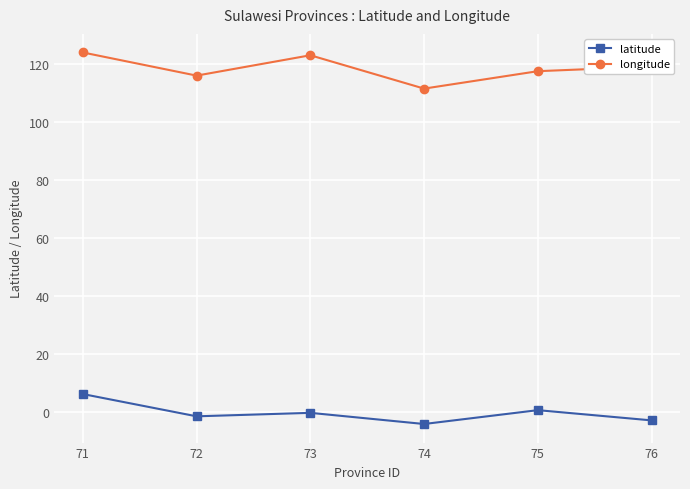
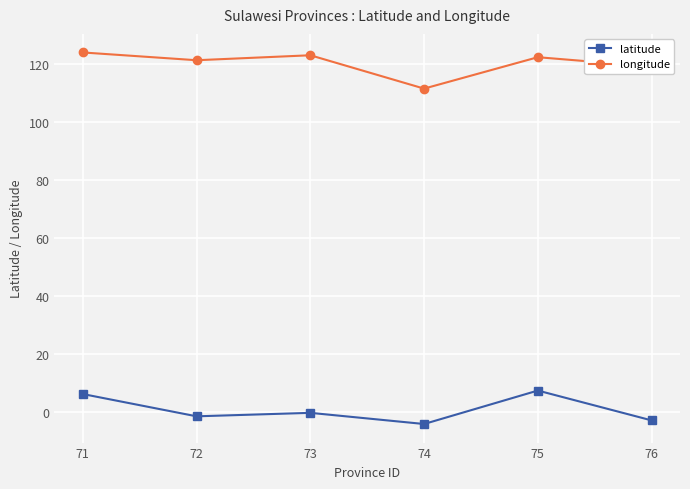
  {
    "latitude": {
      "71": 6,
      "72": -1,
      "73": 0,
      "74": -4,
-     "75": 1,
+     "75": 7,
      "76": -3
    },
    "longitude": {
      "71": 124,
-     "72": 116,
+     "72": 121,
      "73": 123,
      "74": 112,
-     "75": 118
+     "75": 122
    }
  }
